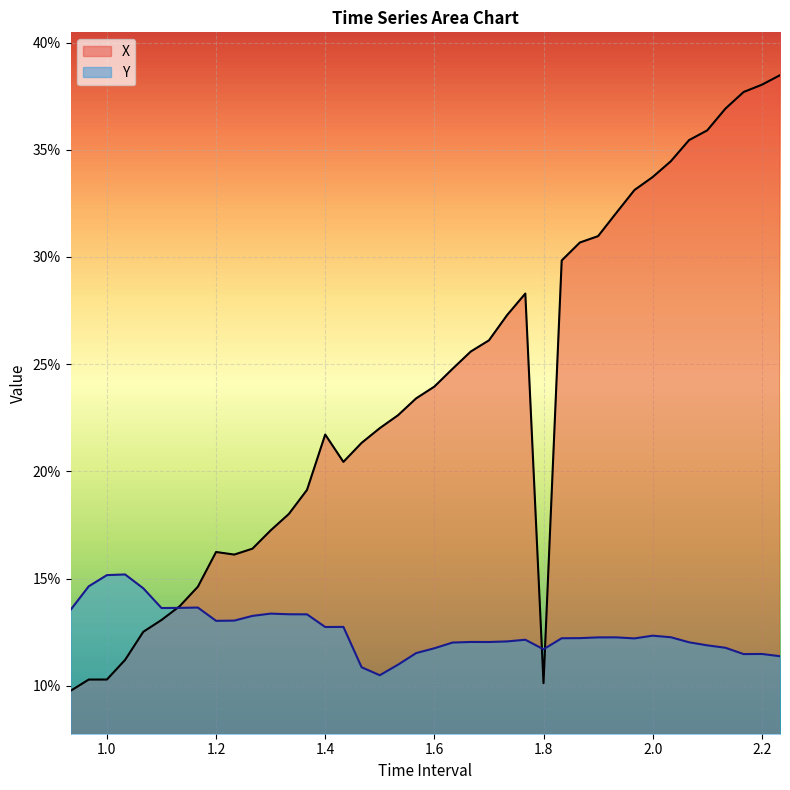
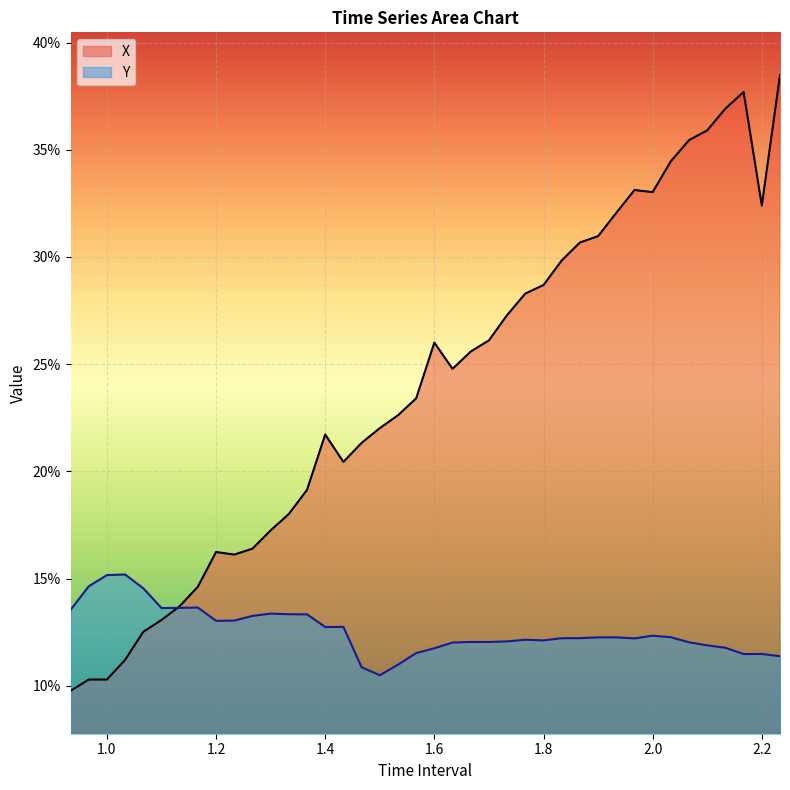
  {
    "X": {
      "1.0": "10.3%",
      "1.2": "16.2%",
      "1.4": "21.7%",
-     "1.6": "24.0%",
-     "1.8": "10.1%",
-     "2.0": "33.7%",
-     "2.2": "38.0%"
+     "1.6": "26.0%",
+     "1.8": "28.7%",
+     "2.0": "33.0%",
+     "2.2": "32.4%"
    },
    "Y": {
      "1.0": "15.2%",
      "1.2": "13.0%",
      "1.4": "12.7%",
      "1.6": "11.7%",
-     "1.8": "11.7%",
+     "1.8": "12.1%",
      "2.0": "12.3%",
      "2.2": "11.5%"
    }
  }
